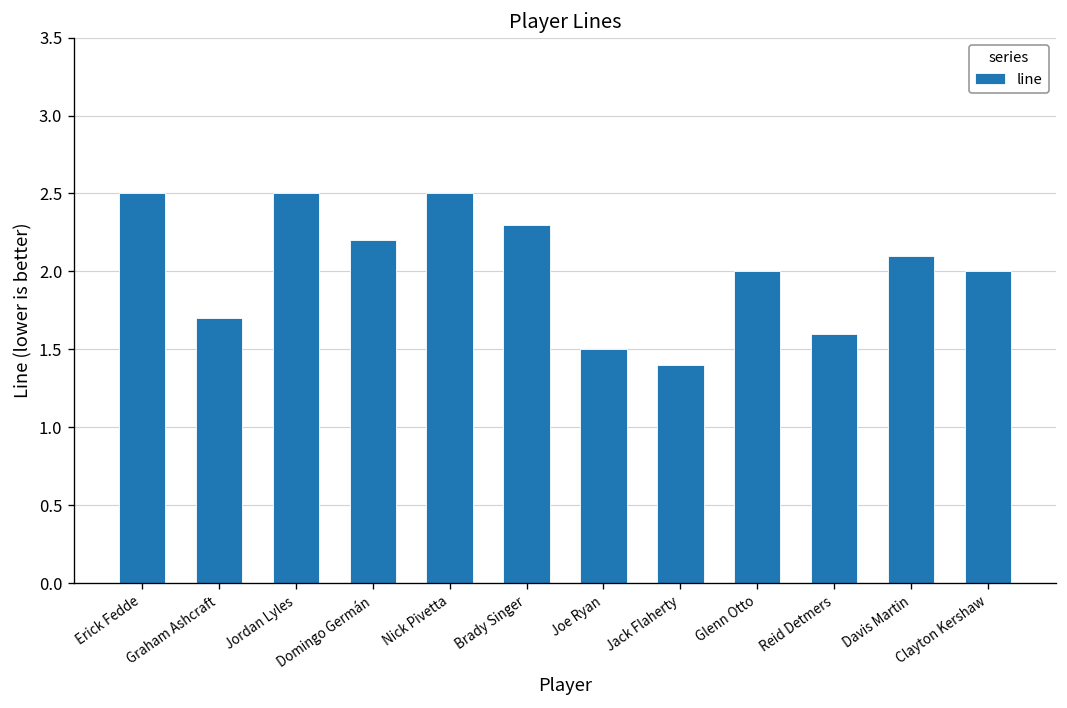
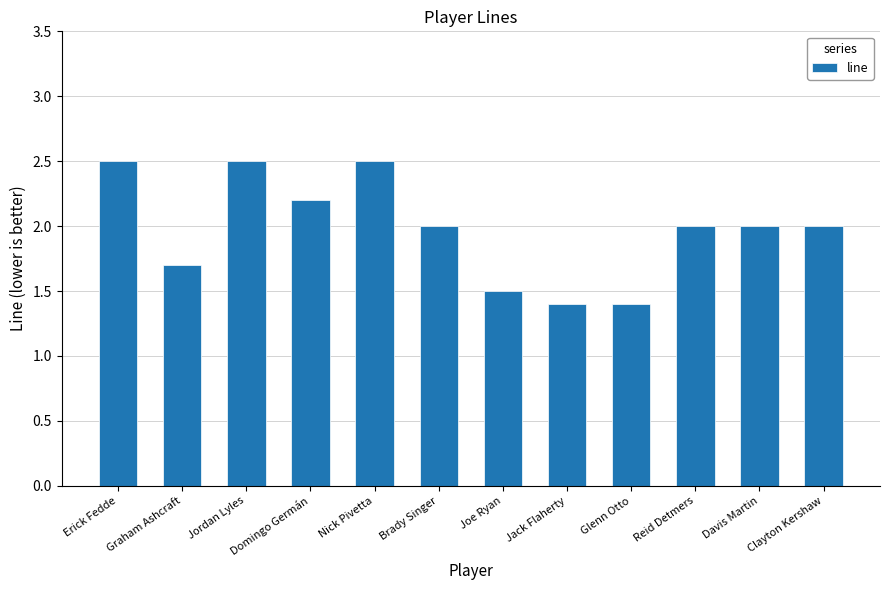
  {
    "Erick Fedde": 2.5,
    "Graham Ashcraft": 1.7,
    "Jordan Lyles": 2.5,
    "Domingo Germán": 2.2,
    "Nick Pivetta": 2.5,
-   "Brady Singer": 2.3,
+   "Brady Singer": 2.0,
    "Joe Ryan": 1.5,
    "Jack Flaherty": 1.4,
-   "Glenn Otto": 2.0,
-   "Reid Detmers": 1.6,
-   "Davis Martin": 2.1,
+   "Glenn Otto": 1.4,
+   "Reid Detmers": 2.0,
+   "Davis Martin": 2.0,
    "Clayton Kershaw": 2.0
  }
